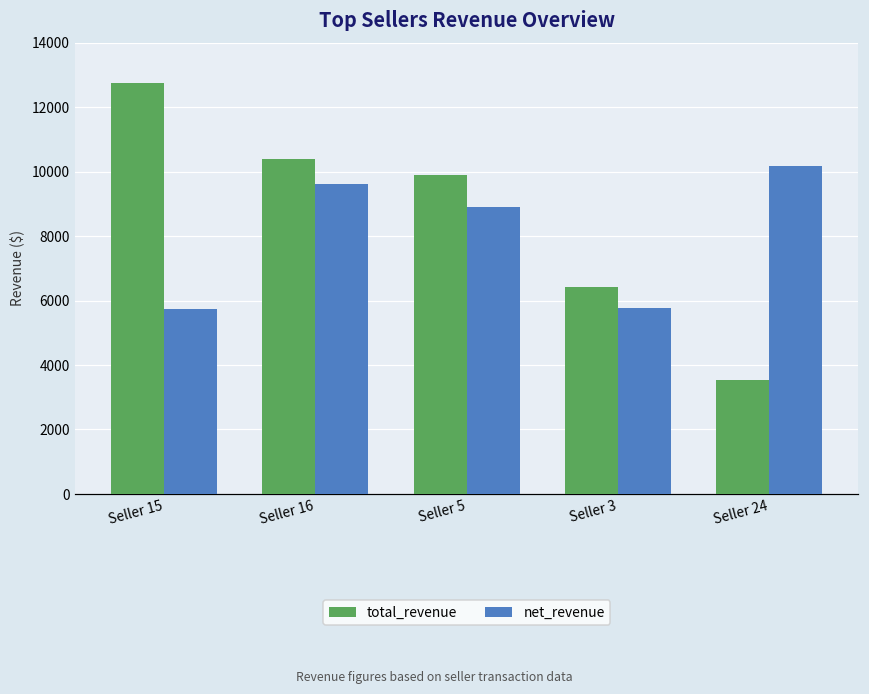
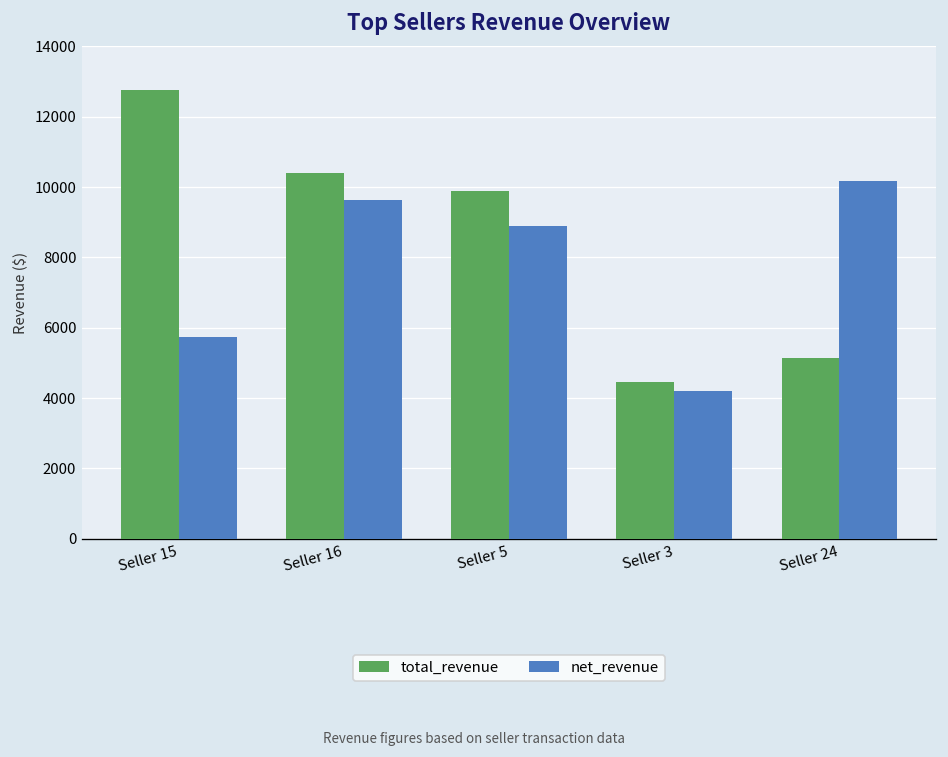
  {
    "total_revenue": {
      "Seller 15": 12800,
      "Seller 16": 10400,
      "Seller 5": 9900,
-     "Seller 3": 6400,
-     "Seller 24": 3500
+     "Seller 3": 4500,
+     "Seller 24": 5100
    },
    "net_revenue": {
      "Seller 15": 5700,
      "Seller 16": 9600,
      "Seller 5": 8900,
-     "Seller 3": 5800,
+     "Seller 3": 4200,
      "Seller 24": 10200
    }
  }
